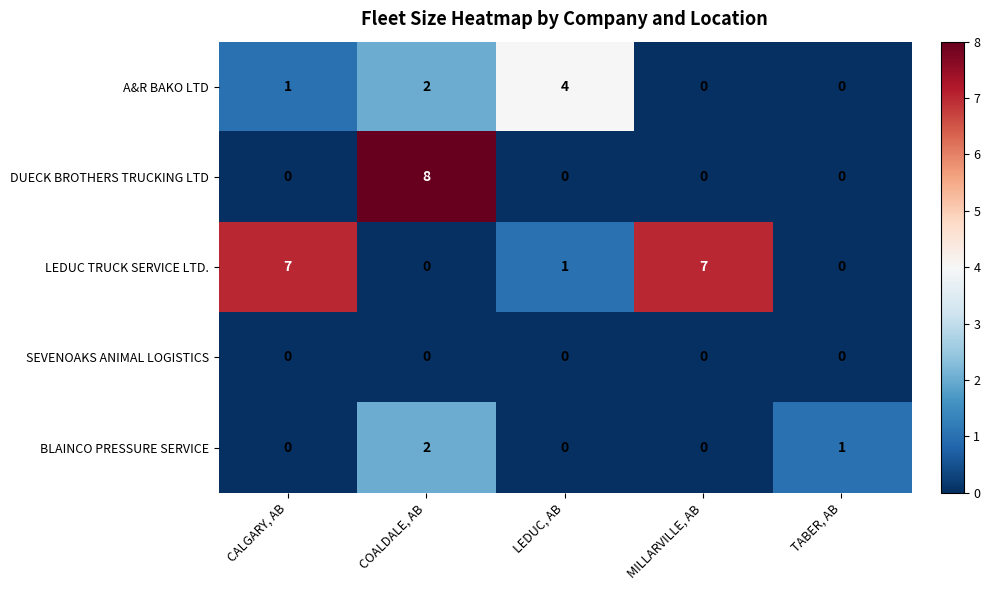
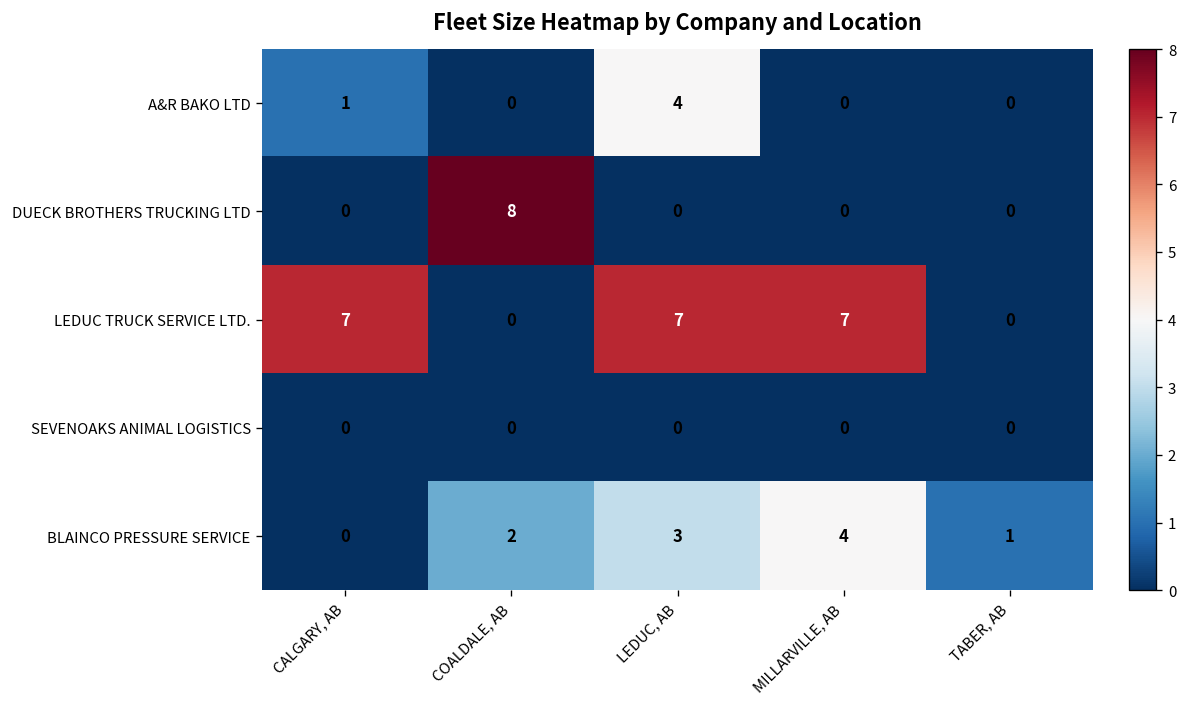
  {
    "A&R BAKO LTD": {
      "CALGARY, AB": 1,
-     "COALDALE, AB": 2,
+     "COALDALE, AB": 0,
      "LEDUC, AB": 4,
      "MILLARVILLE, AB": 0,
      "TABER, AB": 0
    },
    "DUECK BROTHERS TRUCKING LTD": {
      "CALGARY, AB": 0,
      "COALDALE, AB": 8,
      "LEDUC, AB": 0,
      "MILLARVILLE, AB": 0,
      "TABER, AB": 0
    },
    "LEDUC TRUCK SERVICE LTD.": {
      "CALGARY, AB": 7,
      "COALDALE, AB": 0,
-     "LEDUC, AB": 1,
+     "LEDUC, AB": 7,
      "MILLARVILLE, AB": 7,
      "TABER, AB": 0
    },
    "SEVENOAKS ANIMAL LOGISTICS": {
      "CALGARY, AB": 0,
      "COALDALE, AB": 0,
      "LEDUC, AB": 0,
      "MILLARVILLE, AB": 0,
      "TABER, AB": 0
    },
    "BLAINCO PRESSURE SERVICE": {
      "CALGARY, AB": 0,
      "COALDALE, AB": 2,
-     "LEDUC, AB": 0,
-     "MILLARVILLE, AB": 0,
+     "LEDUC, AB": 3,
+     "MILLARVILLE, AB": 4,
      "TABER, AB": 1
    }
  }
